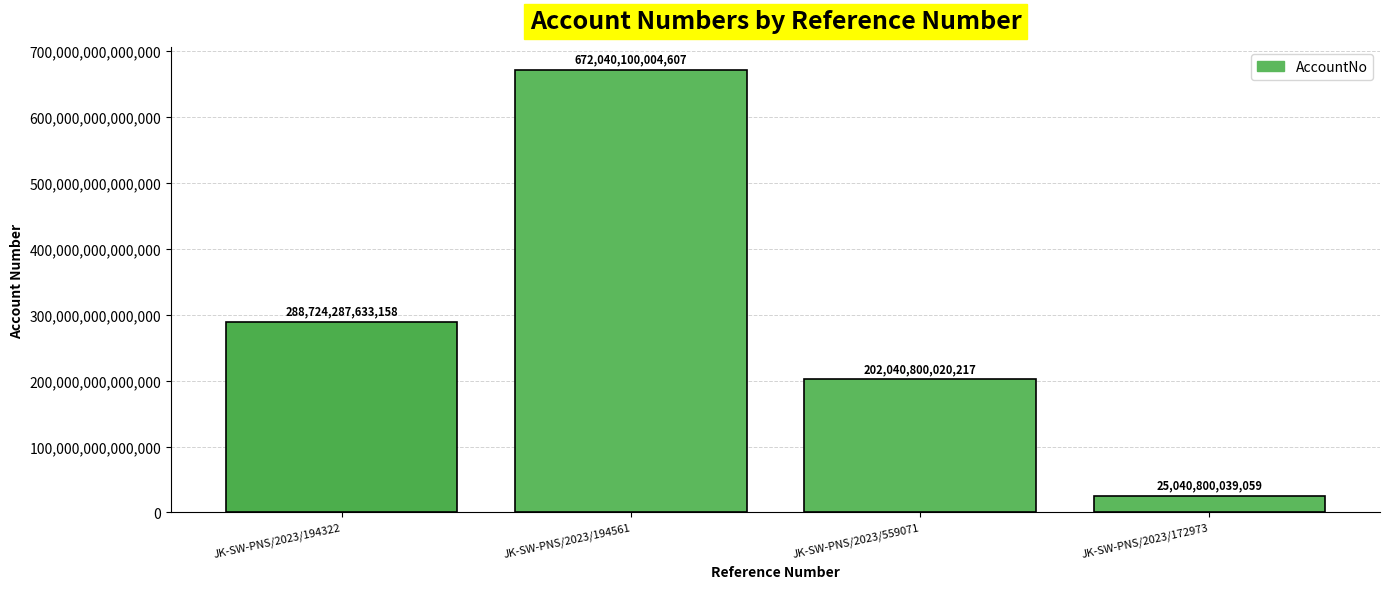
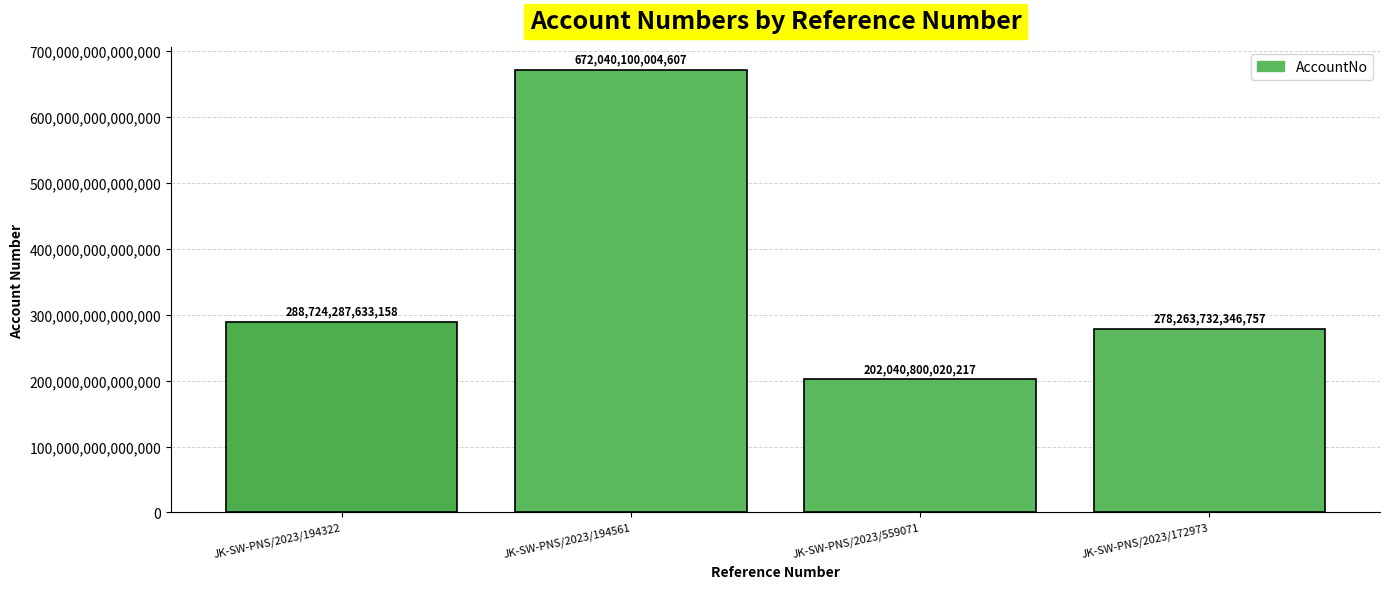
  {
    "JK-SW-PNS/2023/194322": "288,724,287,633,158",
    "JK-SW-PNS/2023/194561": "672,040,100,004,607",
    "JK-SW-PNS/2023/559071": "202,040,800,020,217",
-   "JK-SW-PNS/2023/172973": "25,040,800,039,059"
+   "JK-SW-PNS/2023/172973": "278,263,732,346,757"
  }
